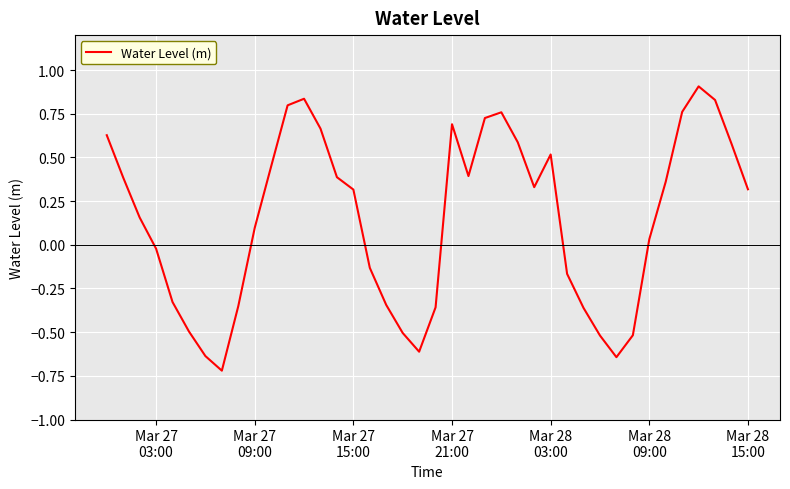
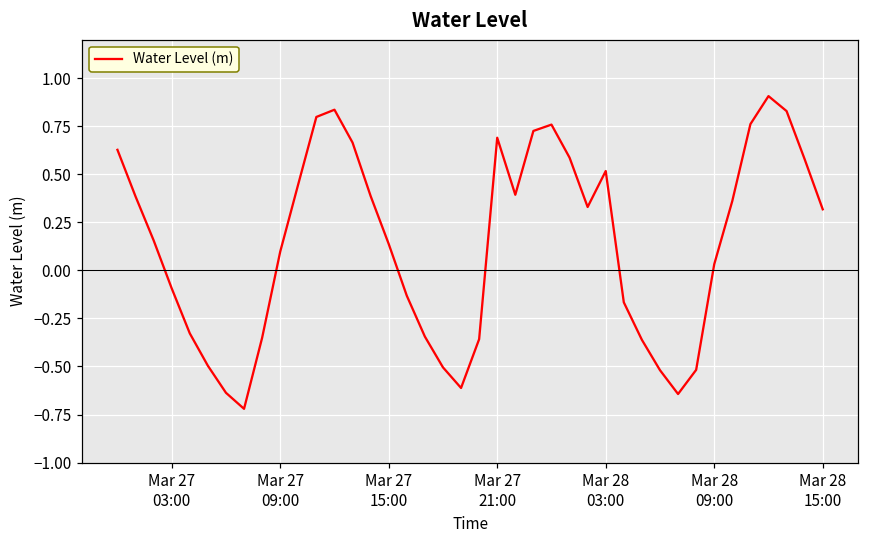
  {
-   "Mar 27 03:00": -0.02,
+   "Mar 27 03:00": -0.09,
    "Mar 27 09:00": 0.10,
-   "Mar 27 15:00": 0.32,
+   "Mar 27 15:00": 0.14,
    "Mar 27 21:00": 0.69,
    "Mar 28 03:00": 0.52,
    "Mar 28 09:00": 0.03,
    "Mar 28 15:00": 0.32
  }
